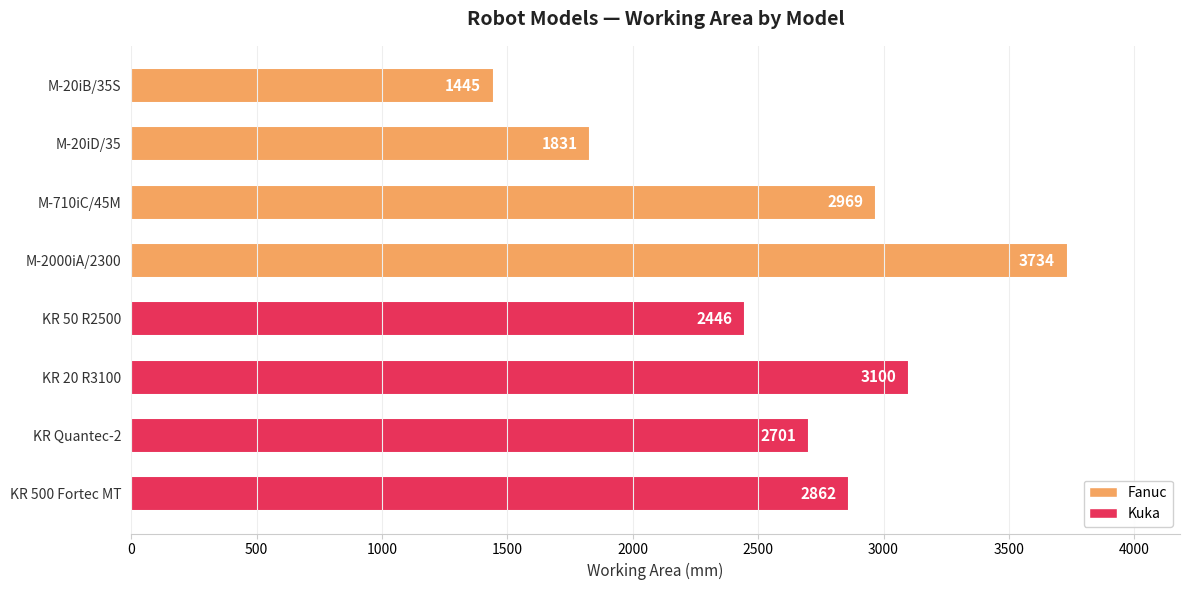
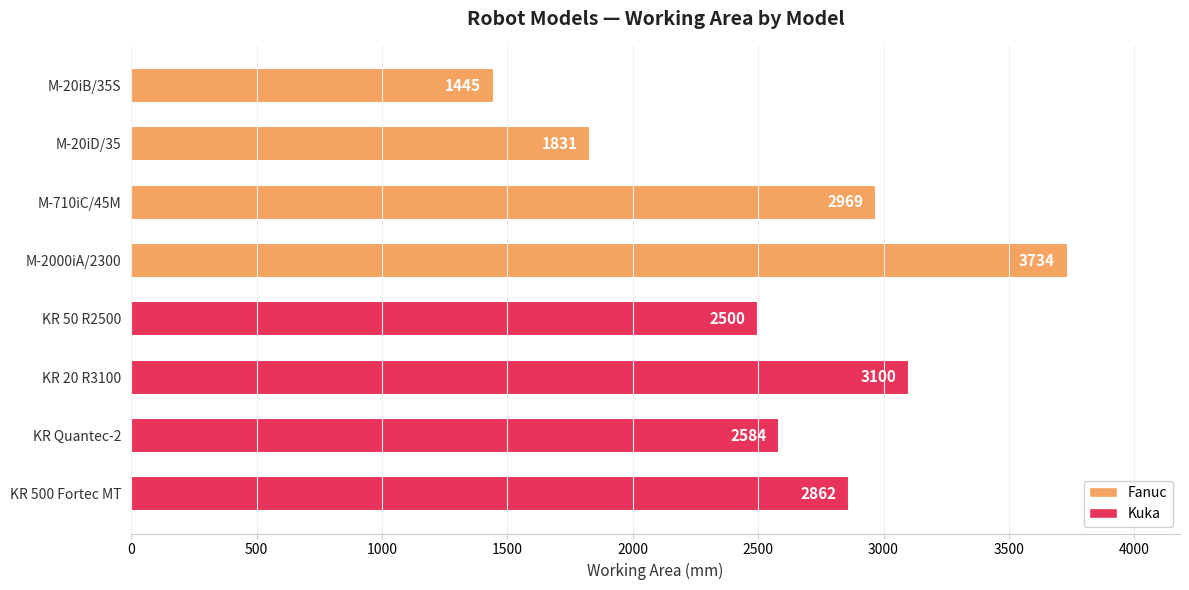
  {
    "M-20iB/35S": 1445,
    "M-20iD/35": 1831,
    "M-710iC/45M": 2969,
    "M-2000iA/2300": 3734,
-   "KR 50 R2500": 2446,
+   "KR 50 R2500": 2500,
    "KR 20 R3100": 3100,
-   "KR Quantec-2": 2701,
+   "KR Quantec-2": 2584,
    "KR 500 Fortec MT": 2862
  }
